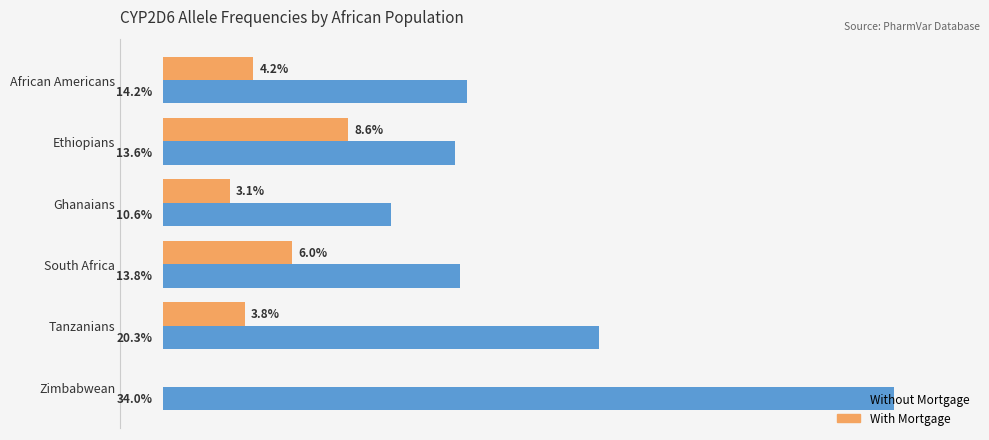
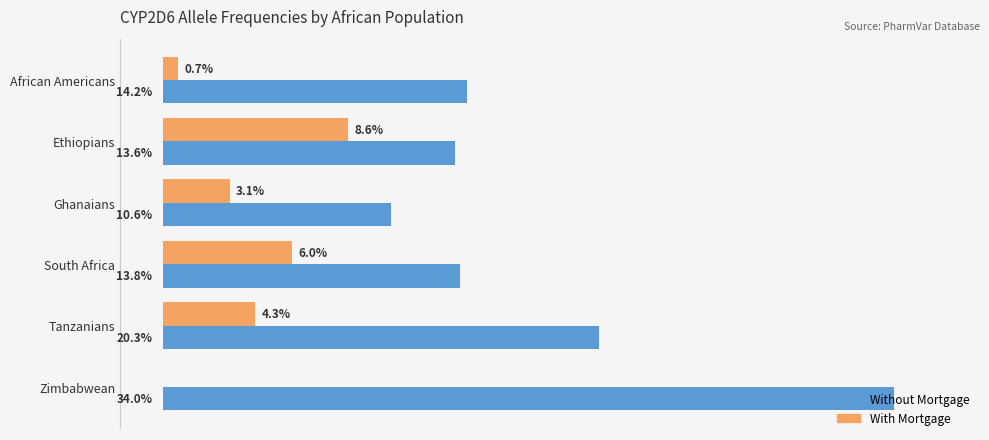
  {
    "With Mortgage": {
-     "African Americans": "4.2%",
+     "African Americans": "0.7%",
      "Ethiopians": "8.6%",
      "Ghanaians": "3.1%",
      "South Africa": "6.0%",
-     "Tanzanians": "3.8%"
+     "Tanzanians": "4.3%"
    }
  }
